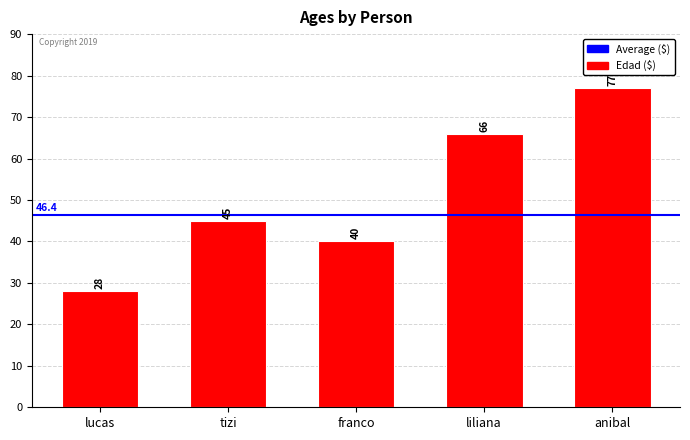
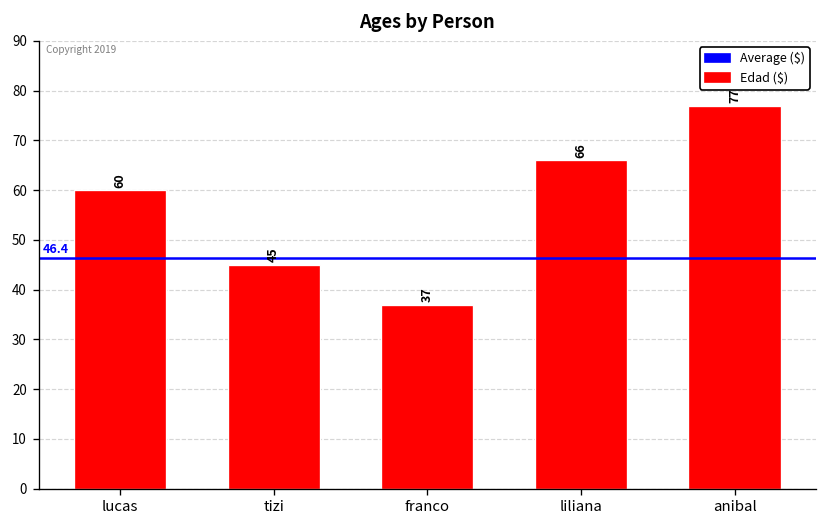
  {
-   "lucas": 28,
+   "lucas": 60,
    "tizi": 45,
-   "franco": 40,
+   "franco": 37,
    "liliana": 66
  }
